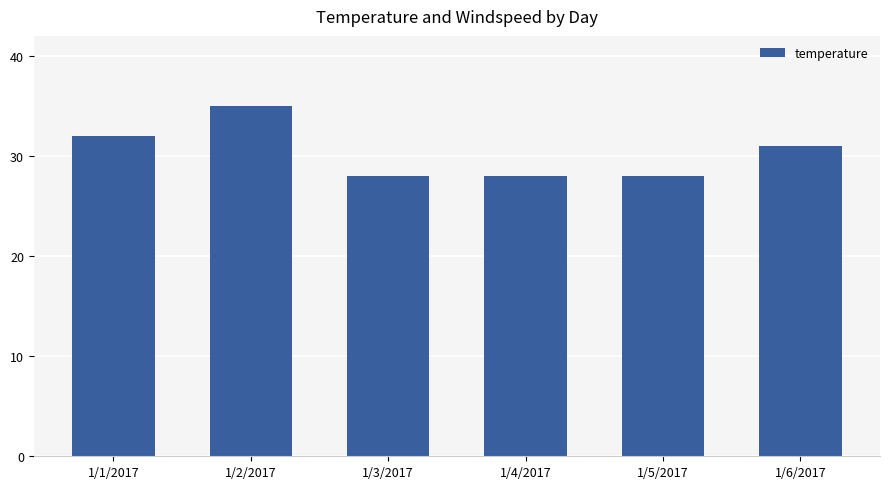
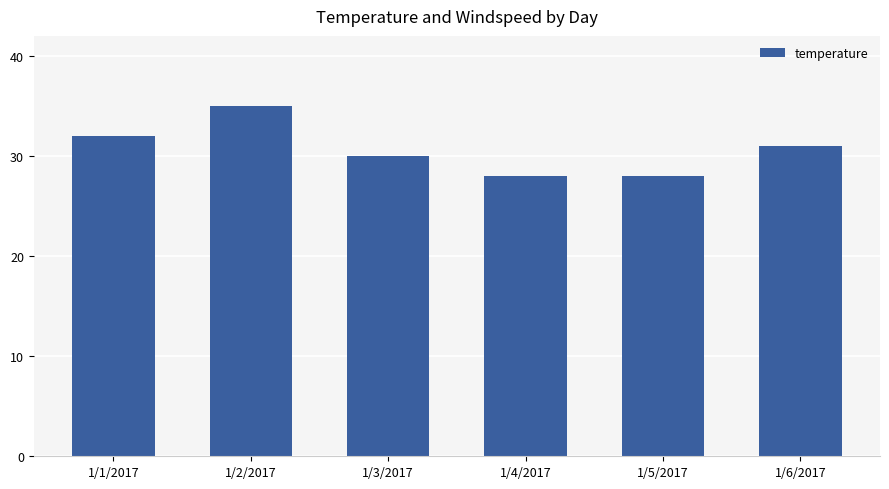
  {
    "1/1/2017": 32,
    "1/2/2017": 35,
-   "1/3/2017": 28,
+   "1/3/2017": 30,
    "1/4/2017": 28,
    "1/5/2017": 28,
    "1/6/2017": 31
  }
